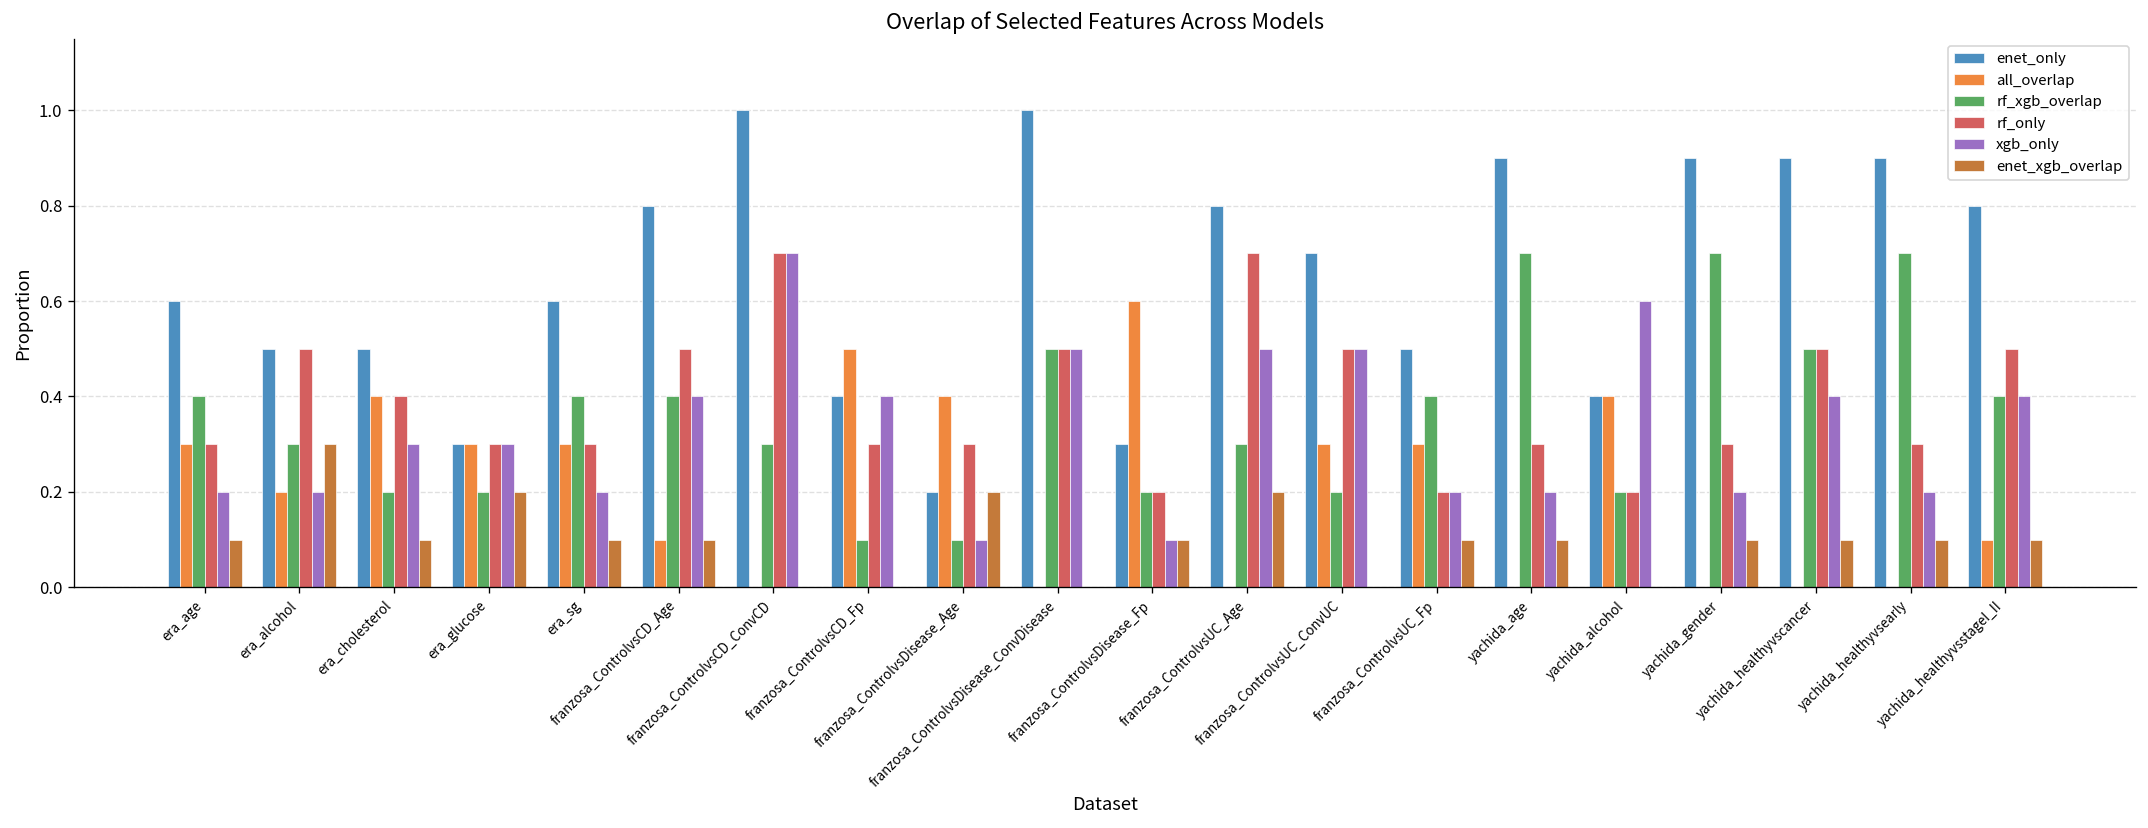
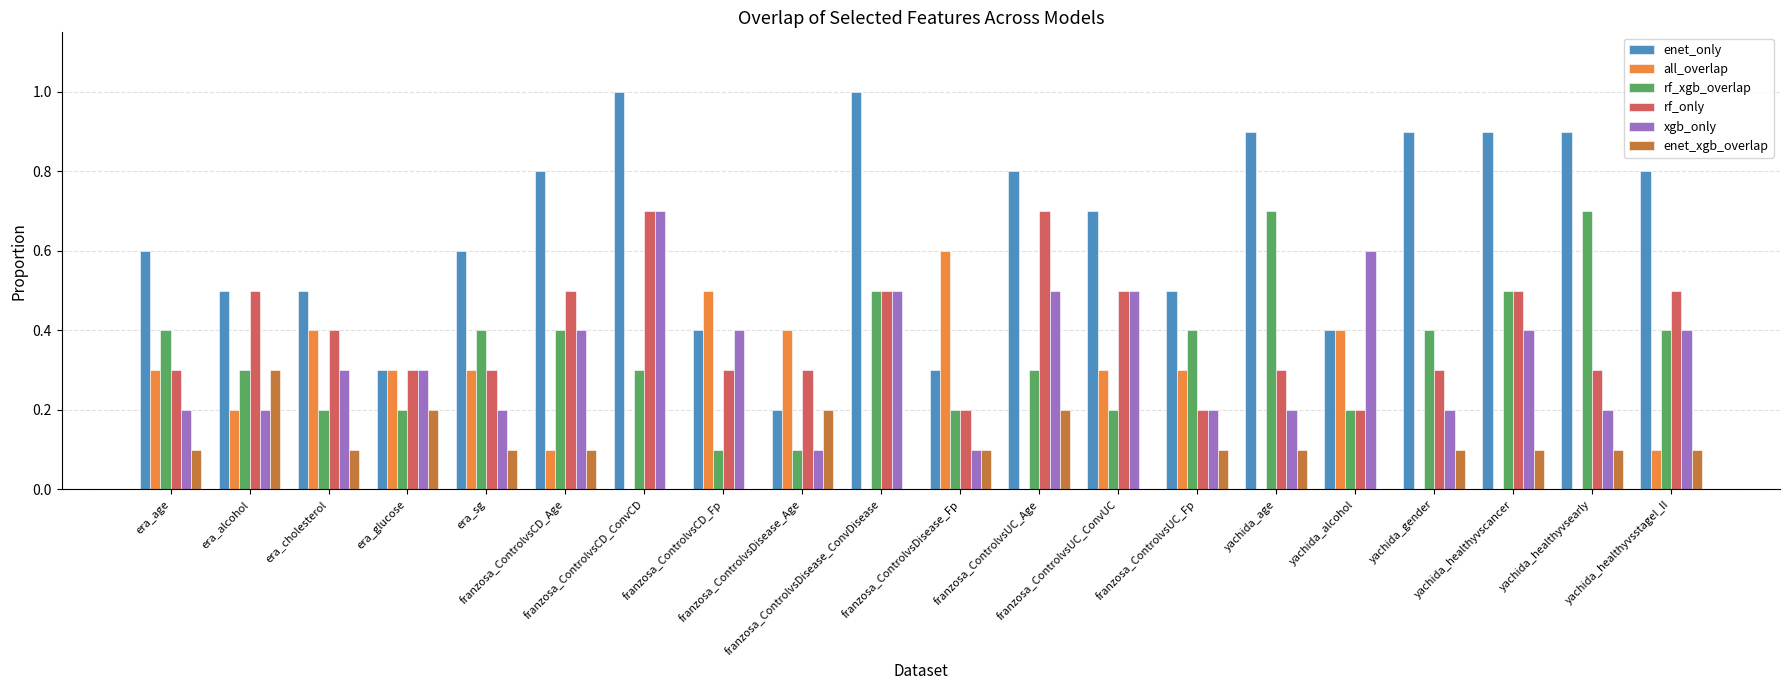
  {
    "enet_only": {
      "era_age": 0.6,
      "era_alcohol": 0.5,
      "era_cholesterol": 0.5,
      "era_glucose": 0.3,
      "era_sg": 0.6,
      "franzosa_ControlvsCD_Age": 0.8,
      "franzosa_ControlvsCD_ConvCD": 1.0,
      "franzosa_ControlvsCD_Fp": 0.4,
      "franzosa_ControlvsDisease_Age": 0.2,
      "franzosa_ControlvsDisease_ConvDisease": 1.0,
      "franzosa_ControlvsDisease_Fp": 0.3,
      "franzosa_ControlvsUC_Age": 0.8,
      "franzosa_ControlvsUC_ConvUC": 0.7,
      "franzosa_ControlvsUC_Fp": 0.5,
      "yachida_age": 0.9,
      "yachida_alcohol": 0.4,
      "yachida_gender": 0.9,
      "yachida_healthyvscancer": 0.9,
      "yachida_healthyvsearly": 0.9,
      "yachida_healthyvsstageI_II": 0.8
    },
    "rf_xgb_overlap": {
      "era_age": 0.4,
      "era_alcohol": 0.3,
      "era_cholesterol": 0.2,
      "era_glucose": 0.2,
      "era_sg": 0.4,
      "franzosa_ControlvsCD_Age": 0.4,
      "franzosa_ControlvsCD_ConvCD": 0.3,
      "franzosa_ControlvsCD_Fp": 0.1,
      "franzosa_ControlvsDisease_Age": 0.1,
      "franzosa_ControlvsDisease_ConvDisease": 0.5,
      "franzosa_ControlvsDisease_Fp": 0.2,
      "franzosa_ControlvsUC_Age": 0.3,
      "franzosa_ControlvsUC_ConvUC": 0.2,
      "franzosa_ControlvsUC_Fp": 0.4,
      "yachida_age": 0.7,
      "yachida_alcohol": 0.2,
-     "yachida_gender": 0.7,
+     "yachida_gender": 0.4,
      "yachida_healthyvscancer": 0.5,
      "yachida_healthyvsearly": 0.7,
      "yachida_healthyvsstageI_II": 0.4
    },
    "xgb_only": {
      "era_age": 0.2,
      "era_alcohol": 0.2,
      "era_cholesterol": 0.3,
      "era_glucose": 0.3,
      "era_sg": 0.2,
      "franzosa_ControlvsCD_Age": 0.4,
      "franzosa_ControlvsCD_ConvCD": 0.7,
      "franzosa_ControlvsCD_Fp": 0.4,
      "franzosa_ControlvsDisease_Age": 0.1,
      "franzosa_ControlvsDisease_ConvDisease": 0.5,
      "franzosa_ControlvsDisease_Fp": 0.1,
      "franzosa_ControlvsUC_Age": 0.5,
      "franzosa_ControlvsUC_ConvUC": 0.5,
      "franzosa_ControlvsUC_Fp": 0.2,
      "yachida_age": 0.2,
      "yachida_alcohol": 0.6,
      "yachida_gender": 0.2,
      "yachida_healthyvscancer": 0.4,
      "yachida_healthyvsearly": 0.2,
      "yachida_healthyvsstageI_II": 0.4
    }
  }
